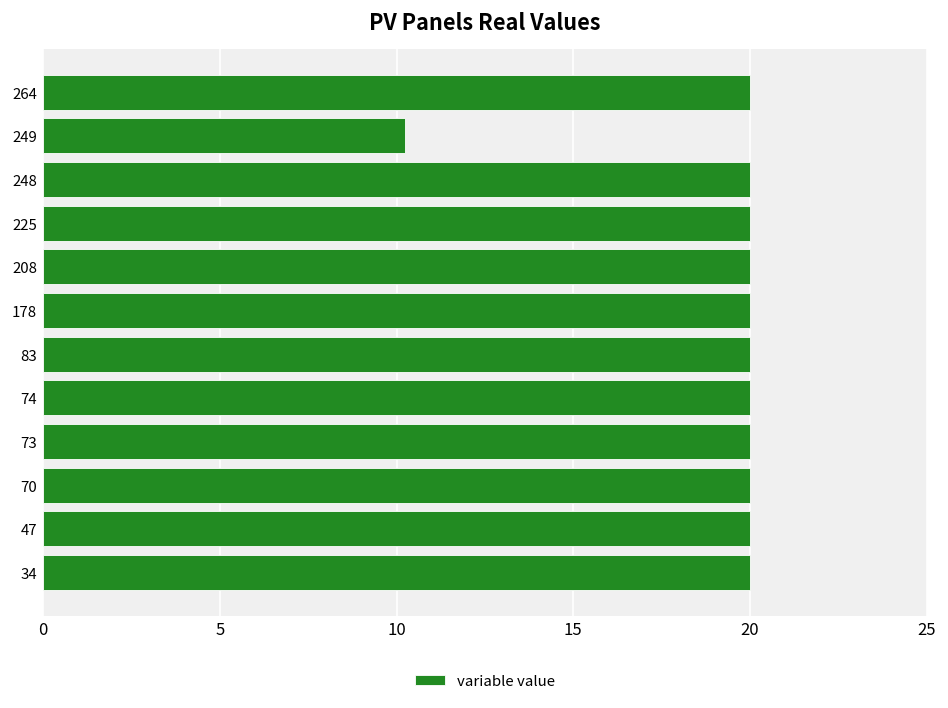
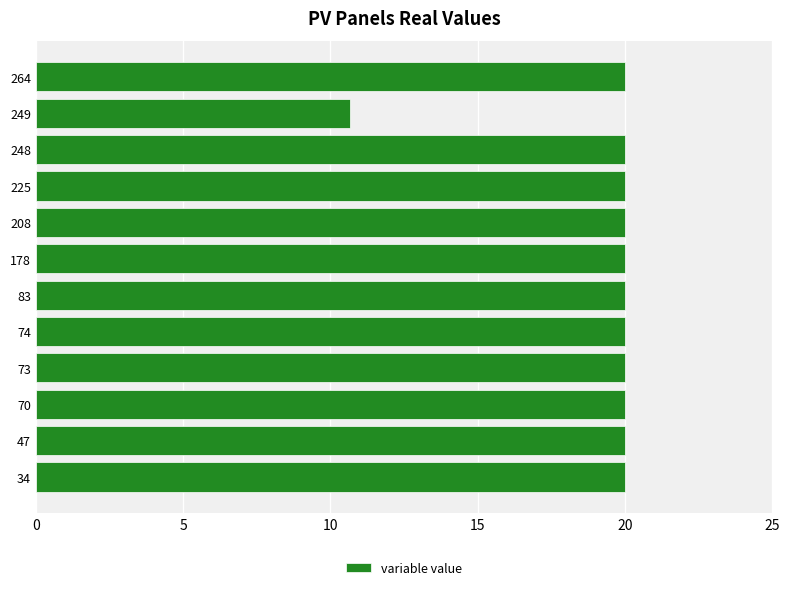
  {
    "264": 20.0,
-   "249": 10.3,
+   "249": 10.7,
    "248": 20.0,
    "225": 20.0,
    "208": 20.0,
    "178": 20.0,
    "83": 20.0,
    "74": 20.0,
    "73": 20.0,
    "70": 20.0,
    "47": 20.0,
    "34": 20.0
  }
